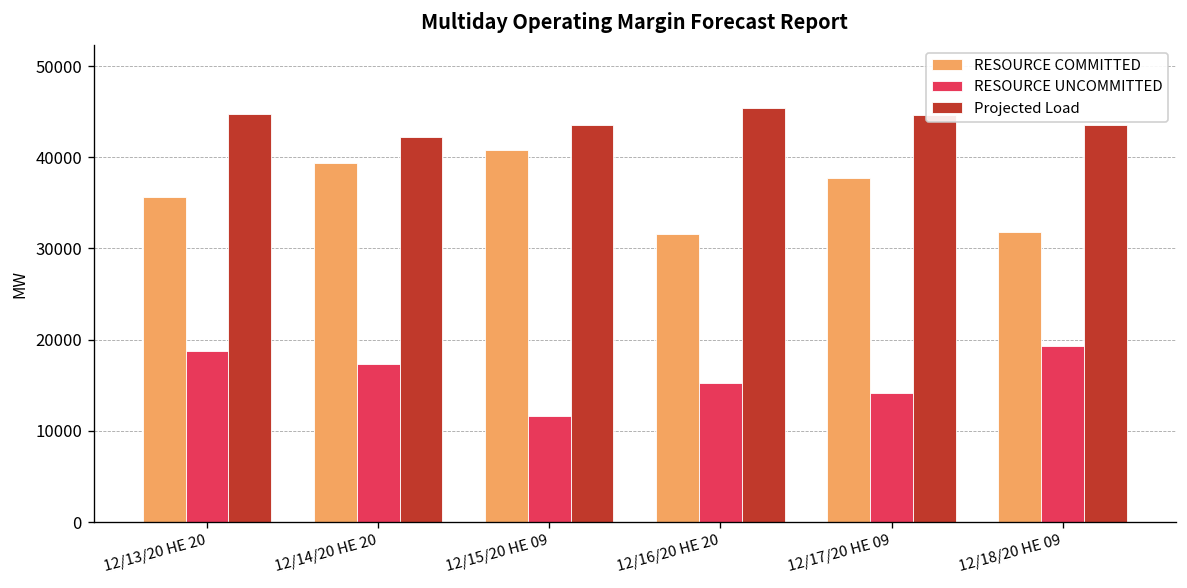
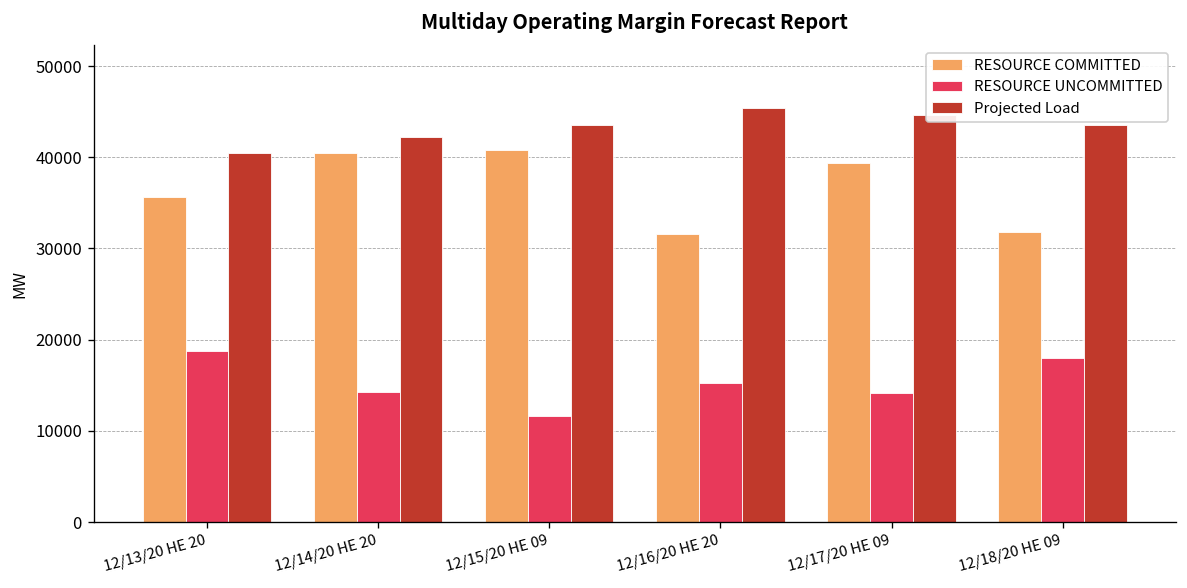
  {
    "RESOURCE COMMITTED": {
      "12/13/20 HE 20": 36000,
-     "12/14/20 HE 20": 39000,
+     "12/14/20 HE 20": 40000,
      "12/15/20 HE 09": 41000,
      "12/16/20 HE 20": 32000,
-     "12/17/20 HE 09": 38000,
+     "12/17/20 HE 09": 39000,
      "12/18/20 HE 09": 32000
    },
    "RESOURCE UNCOMMITTED": {
      "12/13/20 HE 20": 19000,
-     "12/14/20 HE 20": 17000,
+     "12/14/20 HE 20": 14000,
      "12/15/20 HE 09": 12000,
      "12/16/20 HE 20": 15000,
      "12/17/20 HE 09": 14000,
-     "12/18/20 HE 09": 19000
+     "12/18/20 HE 09": 18000
    },
    "Projected Load": {
-     "12/13/20 HE 20": 45000,
+     "12/13/20 HE 20": 40000,
      "12/14/20 HE 20": 42000,
      "12/15/20 HE 09": 44000,
      "12/16/20 HE 20": 45000
    }
  }
